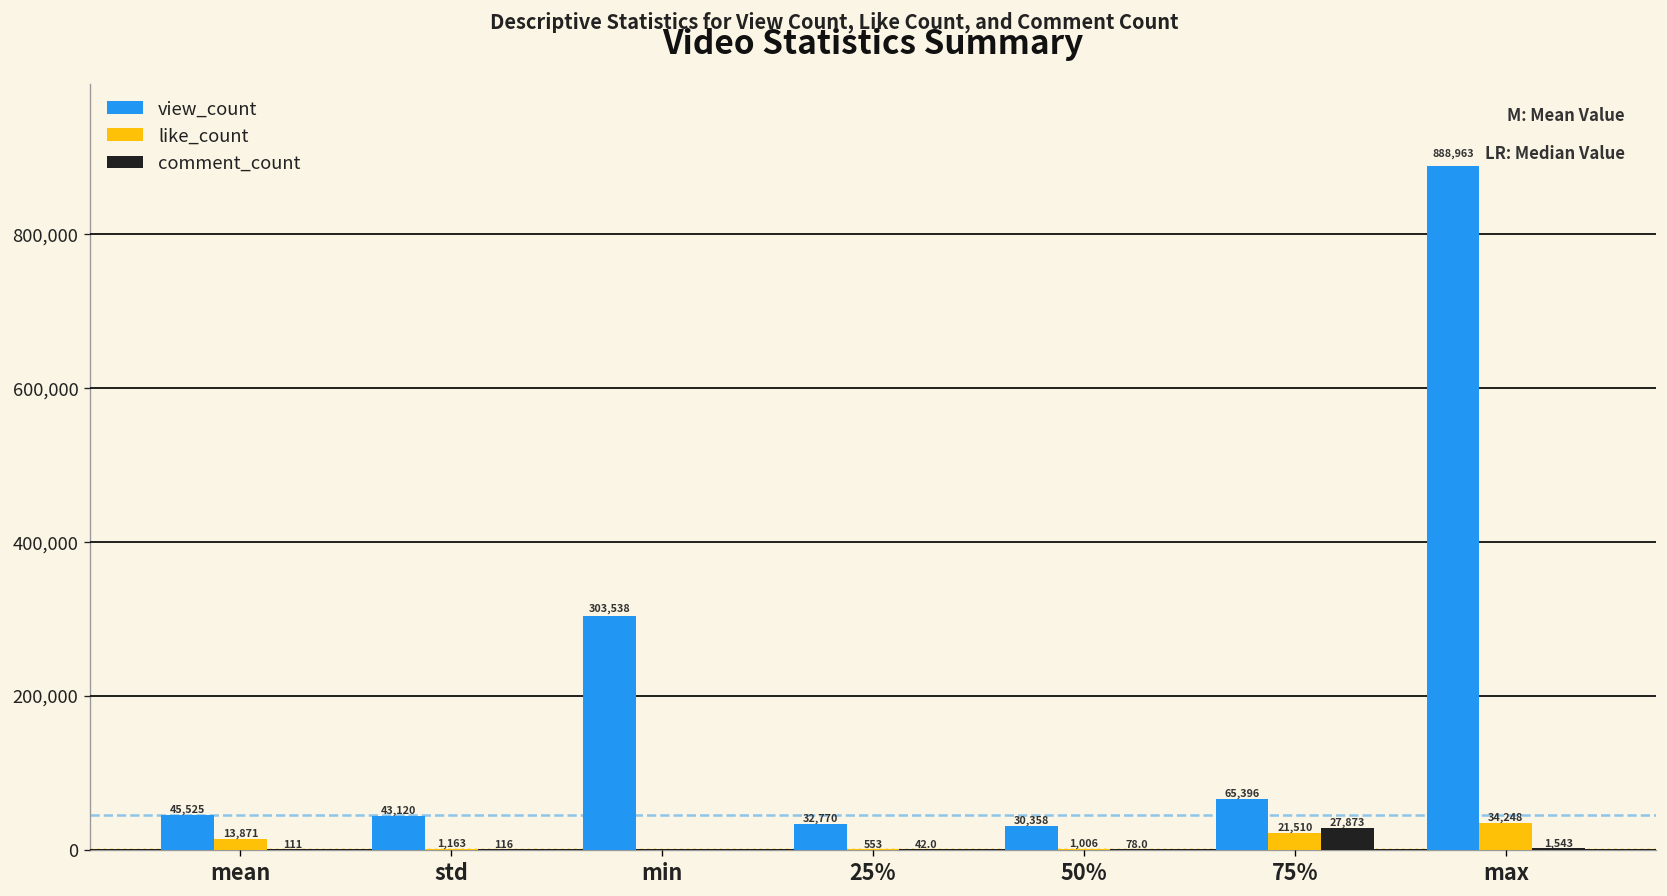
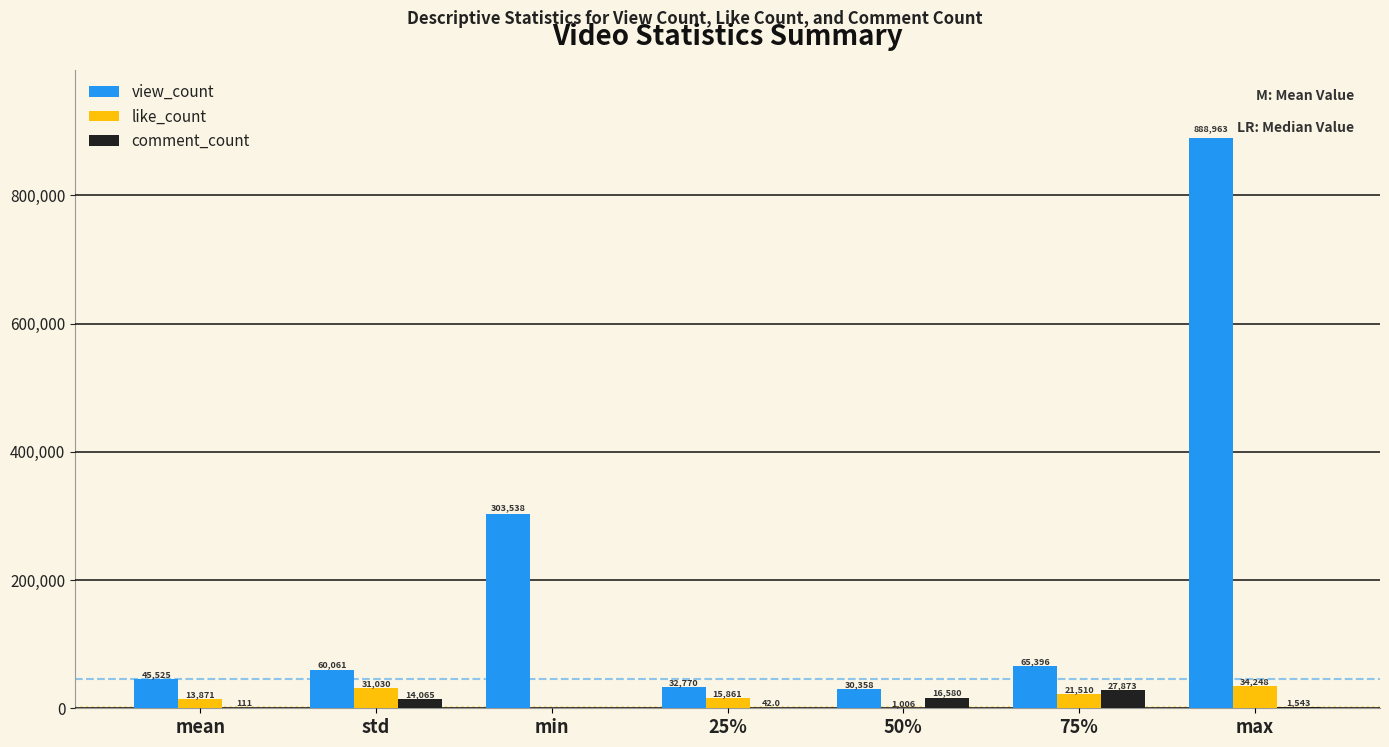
  {
    "view_count": {
      "mean": "45,525",
-     "std": "43,120",
+     "std": "60,061",
      "min": "303,538",
      "25%": "32,770",
      "50%": "30,358",
      "75%": "65,396",
      "max": "888,963"
    },
    "like_count": {
      "mean": "13,871",
-     "std": "1,163",
-     "25%": "553",
+     "std": "31,030",
+     "25%": "15,861",
      "50%": "1,006",
      "75%": "21,510",
      "max": "34,248"
    },
    "comment_count": {
      "mean": "111",
-     "std": "116",
+     "std": "14,065",
      "25%": "42.0",
-     "50%": "78.0",
+     "50%": "16,580",
      "75%": "27,873",
      "max": "1,543"
    }
  }
